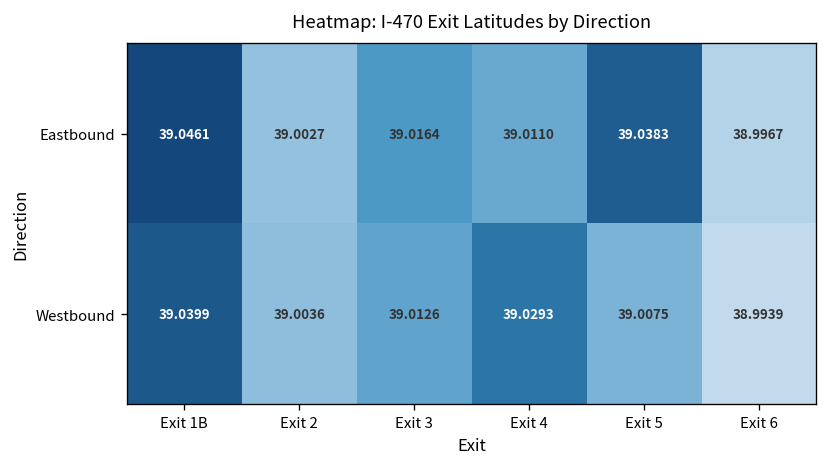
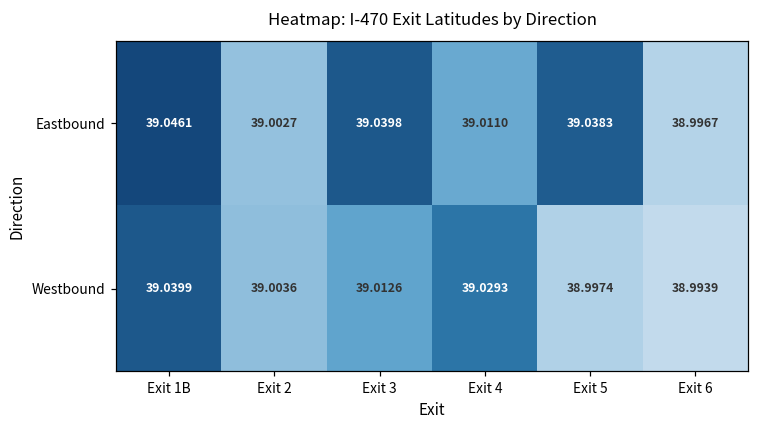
  {
    "Eastbound": {
      "Exit 1B": 39.0461,
      "Exit 2": 39.0027,
-     "Exit 3": 39.0164,
+     "Exit 3": 39.0398,
      "Exit 4": 39.0110,
      "Exit 5": 39.0383,
      "Exit 6": 38.9967
    },
    "Westbound": {
      "Exit 1B": 39.0399,
      "Exit 2": 39.0036,
      "Exit 3": 39.0126,
      "Exit 4": 39.0293,
-     "Exit 5": 39.0075,
+     "Exit 5": 38.9974,
      "Exit 6": 38.9939
    }
  }
